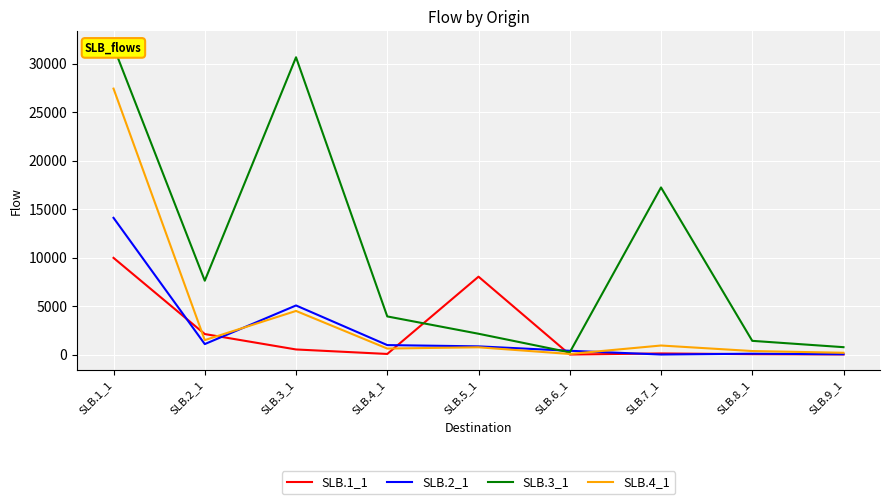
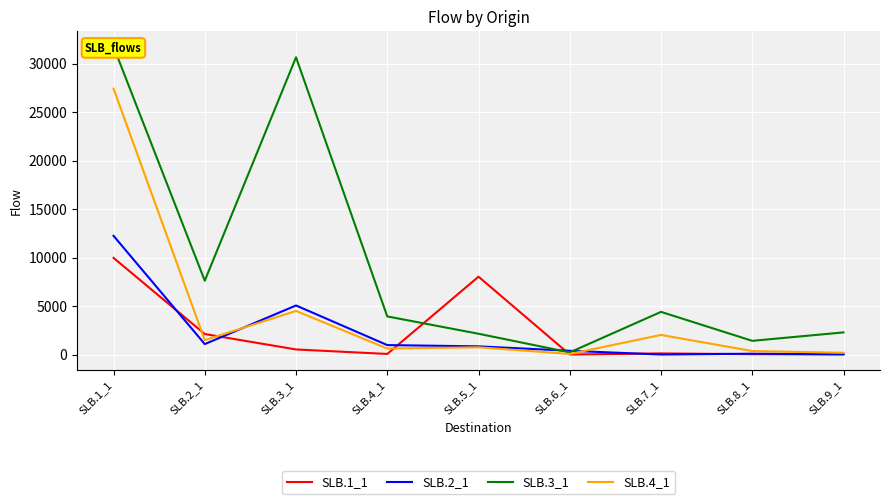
  {
    "SLB.1_1": {
      "SLB.1_1": 10000,
      "SLB.2_1": 2000,
      "SLB.3_1": 1000,
      "SLB.4_1": 0,
      "SLB.5_1": 8000
    },
    "SLB.2_1": {
-     "SLB.1_1": 14000,
+     "SLB.1_1": 12000,
      "SLB.2_1": 1000,
      "SLB.3_1": 5000,
      "SLB.4_1": 1000
    },
    "SLB.3_1": {
      "SLB.2_1": 8000,
      "SLB.3_1": 31000,
      "SLB.4_1": 4000,
      "SLB.5_1": 2000,
-     "SLB.7_1": 17000,
+     "SLB.7_1": 4000,
      "SLB.8_1": 1000,
-     "SLB.9_1": 1000
+     "SLB.9_1": 2000
    },
    "SLB.4_1": {
      "SLB.1_1": 27000,
      "SLB.2_1": 1000,
      "SLB.3_1": 5000,
      "SLB.4_1": 1000,
-     "SLB.7_1": 1000,
+     "SLB.7_1": 2000,
      "SLB.8_1": 0
    }
  }
